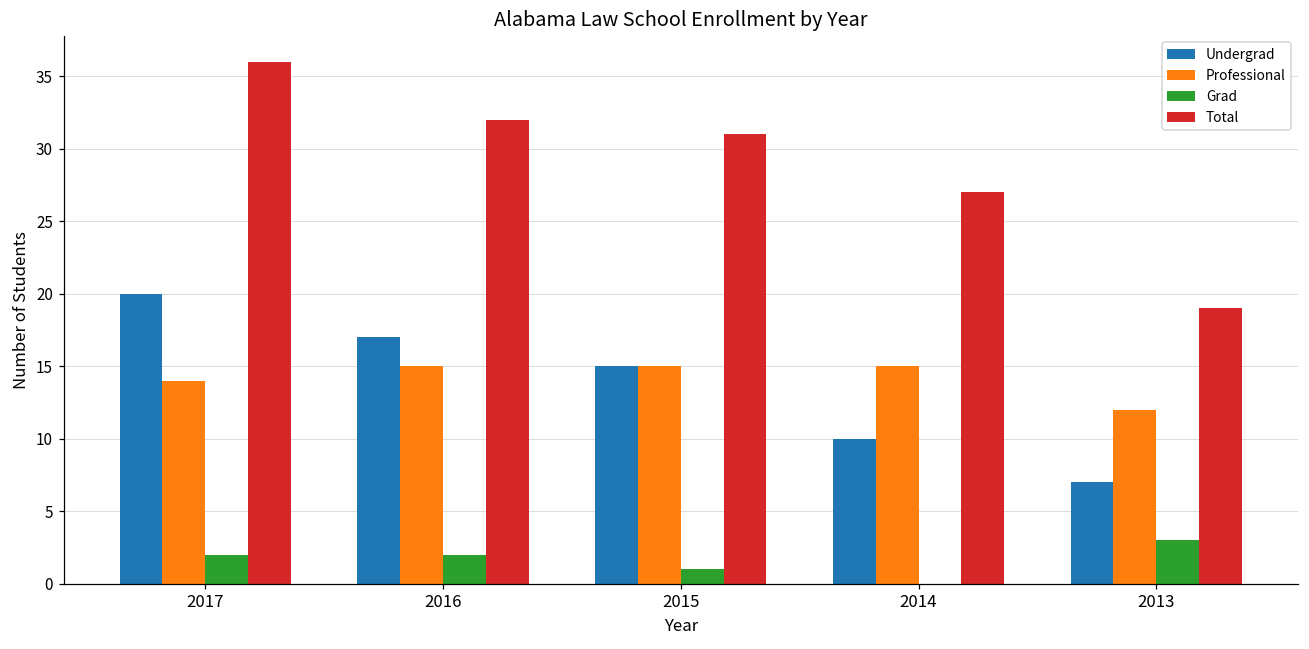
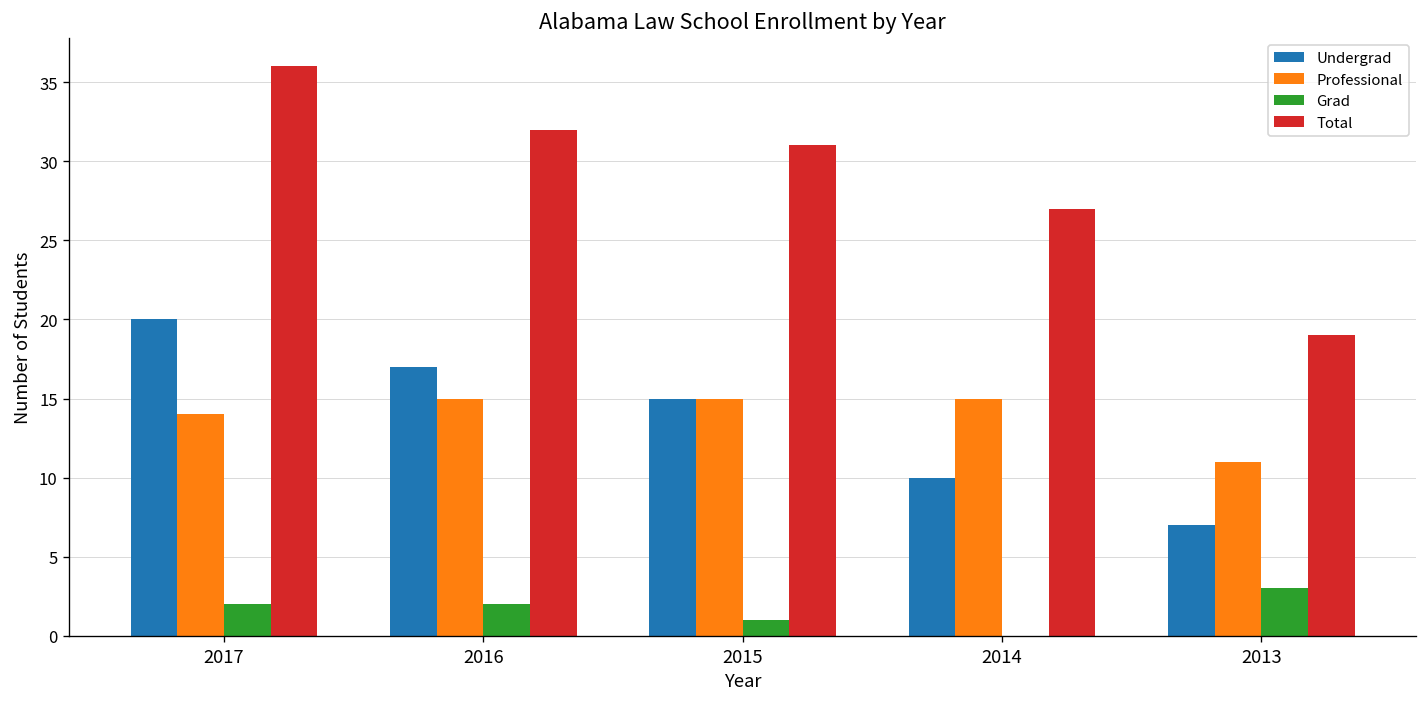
  {
    "Undergrad": {
      "2017": 20,
      "2016": 17,
      "2015": 15,
      "2014": 10,
      "2013": 7
    },
    "Professional": {
      "2017": 14,
      "2016": 15,
      "2015": 15,
      "2014": 15,
-     "2013": 12
+     "2013": 11
    },
    "Grad": {
      "2017": 2,
      "2016": 2,
      "2015": 1,
      "2014": 0,
      "2013": 3
    },
    "Total": {
      "2017": 36,
      "2016": 32,
      "2015": 31,
      "2014": 27,
      "2013": 19
    }
  }
